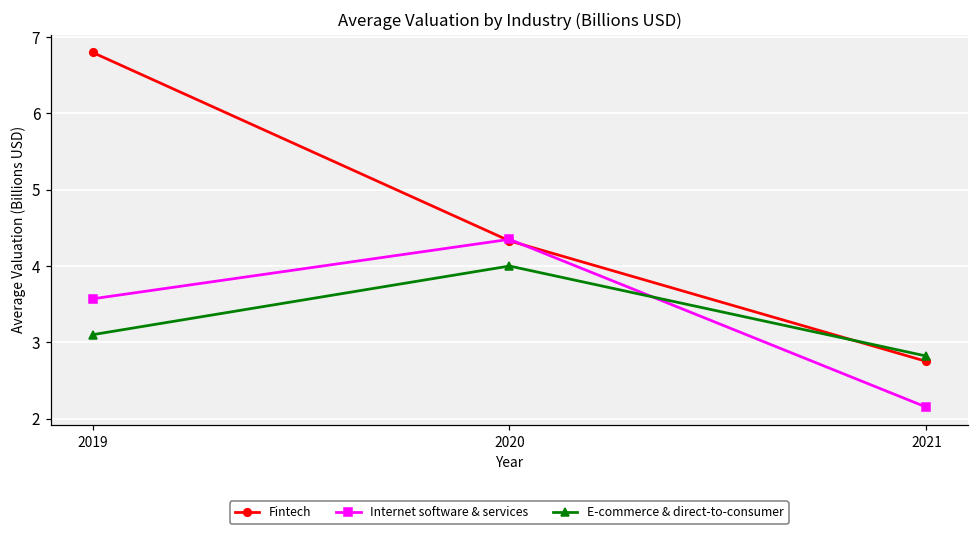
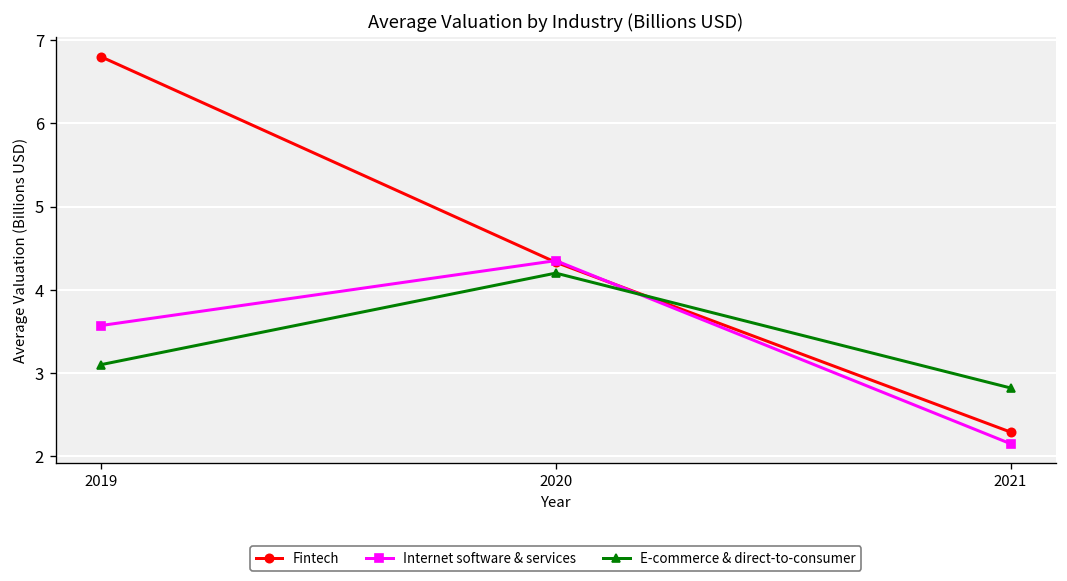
  {
    "Fintech": {
      "2019": 6.8,
-     "2021": 2.8
+     "2021": 2.3
    },
    "Internet software & services": {
      "2019": 3.6,
      "2021": 2.2
    },
    "E-commerce & direct-to-consumer": {
      "2019": 3.1,
-     "2020": 4.0,
+     "2020": 4.2,
      "2021": 2.8
    }
  }
